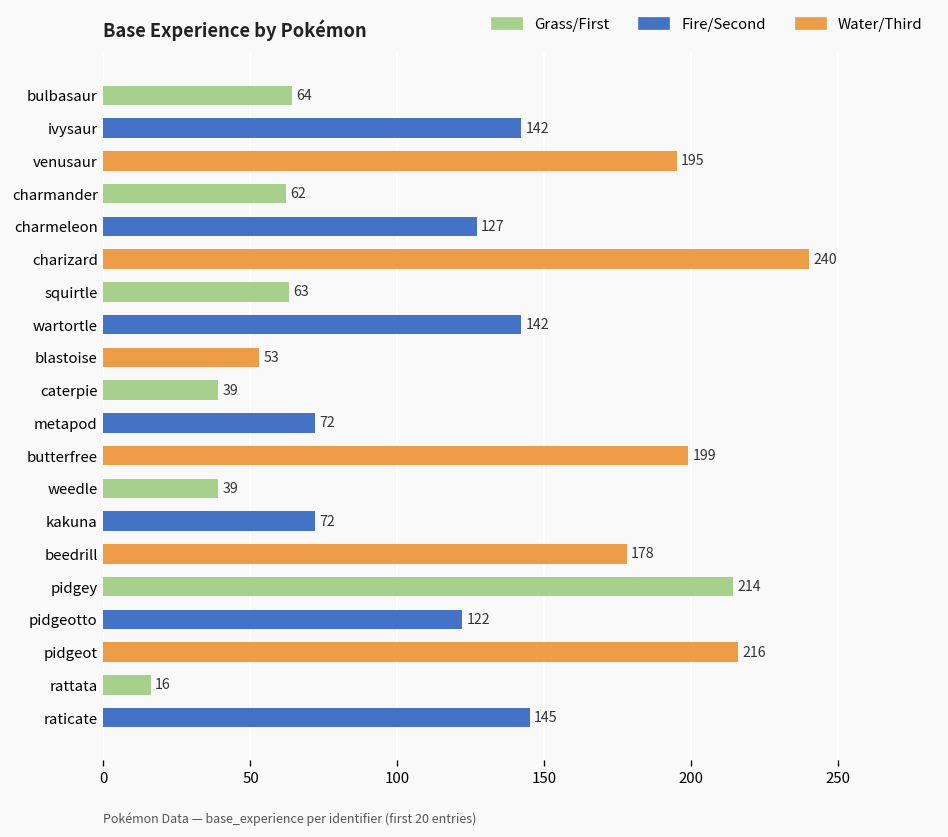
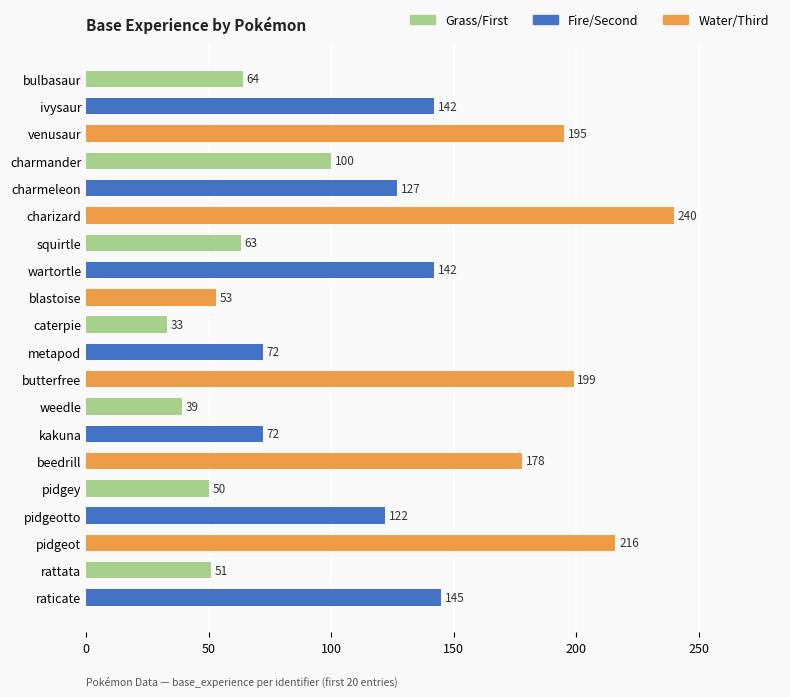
  {
    "bulbasaur": 64,
    "ivysaur": 142,
    "venusaur": 195,
-   "charmander": 62,
+   "charmander": 100,
    "charmeleon": 127,
    "charizard": 240,
    "squirtle": 63,
    "wartortle": 142,
    "blastoise": 53,
-   "caterpie": 39,
+   "caterpie": 33,
    "metapod": 72,
    "butterfree": 199,
    "weedle": 39,
    "kakuna": 72,
    "beedrill": 178,
-   "pidgey": 214,
+   "pidgey": 50,
    "pidgeotto": 122,
    "pidgeot": 216,
-   "rattata": 16,
+   "rattata": 51,
    "raticate": 145
  }
